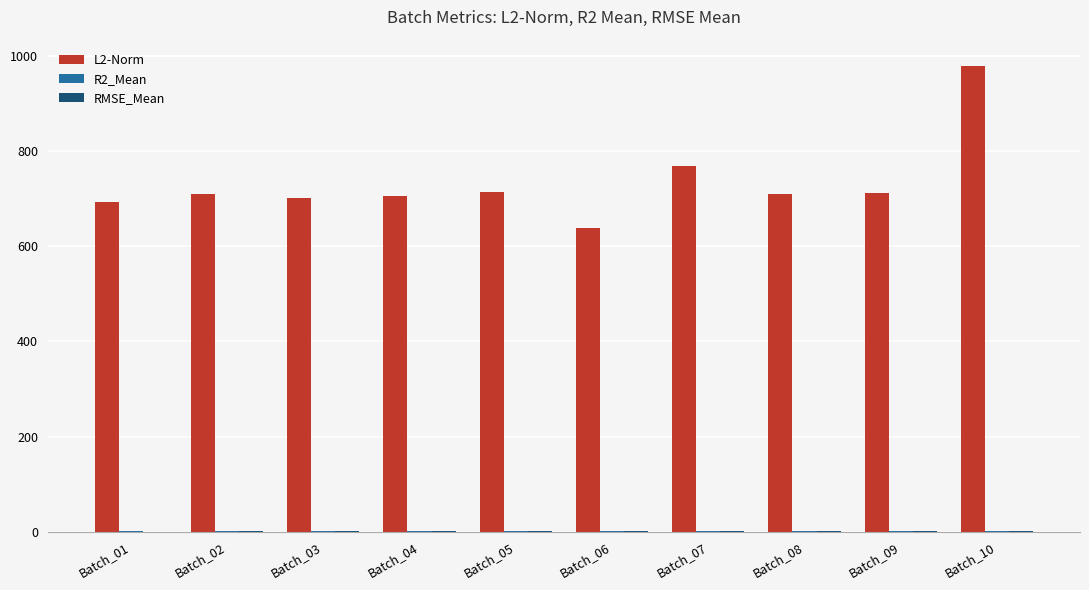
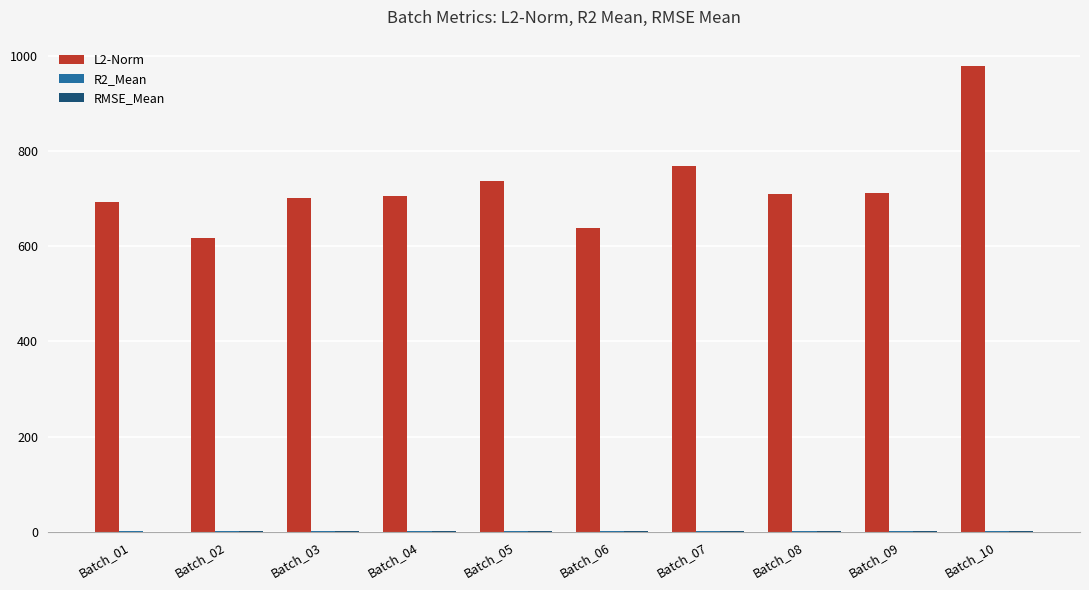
  {
    "L2-Norm": {
      "Batch_01": 690,
-     "Batch_02": 710,
+     "Batch_02": 620,
      "Batch_03": 700,
      "Batch_04": 710,
-     "Batch_05": 710,
+     "Batch_05": 740,
      "Batch_06": 640,
      "Batch_07": 770,
      "Batch_08": 710,
      "Batch_09": 710,
      "Batch_10": 980
    }
  }
